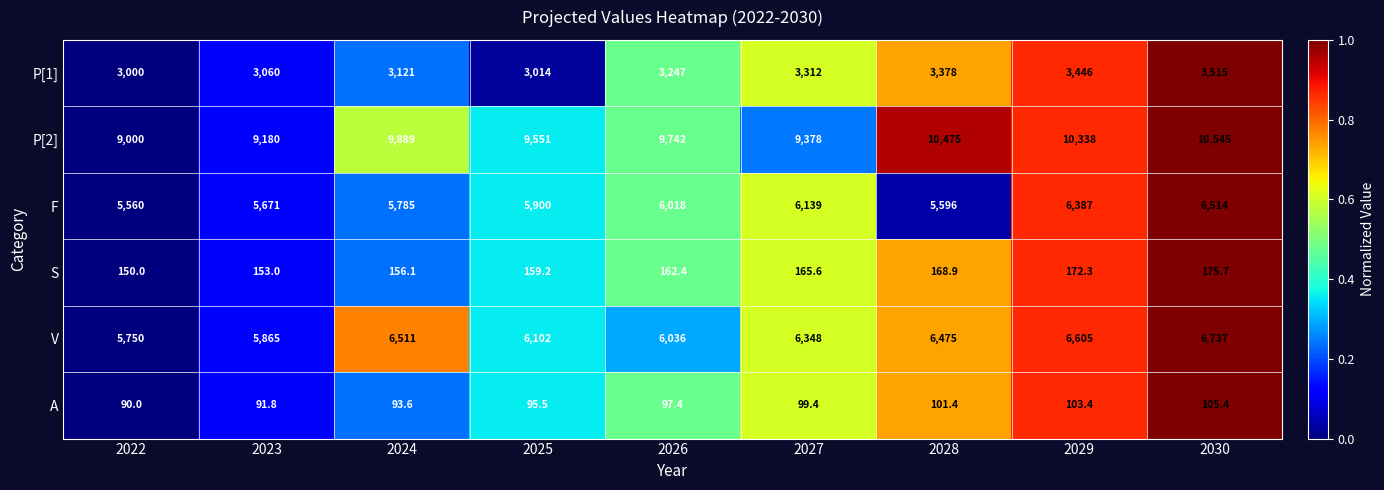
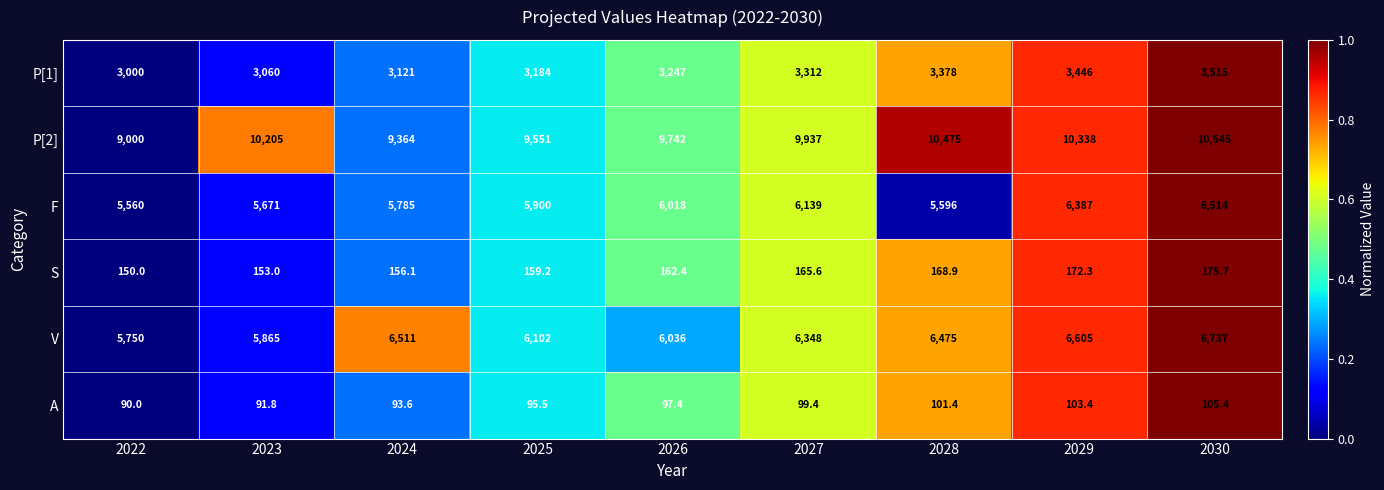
  {
    "P[1]": {
      "2022": "3,000",
      "2023": "3,060",
      "2024": "3,121",
-     "2025": "3,014",
+     "2025": "3,184",
      "2026": "3,247",
      "2027": "3,312",
      "2028": "3,378",
      "2029": "3,446",
      "2030": "3,515"
    },
    "P[2]": {
      "2022": "9,000",
-     "2023": "9,180",
-     "2024": "9,889",
+     "2023": "10,205",
+     "2024": "9,364",
      "2025": "9,551",
      "2026": "9,742",
-     "2027": "9,378",
+     "2027": "9,937",
      "2028": "10,475",
      "2029": "10,338",
      "2030": "10,545"
    },
    "F": {
      "2022": "5,560",
      "2023": "5,671",
      "2024": "5,785",
      "2025": "5,900",
      "2026": "6,018",
      "2027": "6,139",
      "2028": "5,596",
      "2029": "6,387",
      "2030": "6,514"
    },
    "S": {
      "2022": "150.0",
      "2023": "153.0",
      "2024": "156.1",
      "2025": "159.2",
      "2026": "162.4",
      "2027": "165.6",
      "2028": "168.9",
      "2029": "172.3",
      "2030": "175.7"
    },
    "V": {
      "2022": "5,750",
      "2023": "5,865",
      "2024": "6,511",
      "2025": "6,102",
      "2026": "6,036",
      "2027": "6,348",
      "2028": "6,475",
      "2029": "6,605",
      "2030": "6,737"
    },
    "A": {
      "2022": "90.0",
      "2023": "91.8",
      "2024": "93.6",
      "2025": "95.5",
      "2026": "97.4",
      "2027": "99.4",
      "2028": "101.4",
      "2029": "103.4",
      "2030": "105.4"
    }
  }
